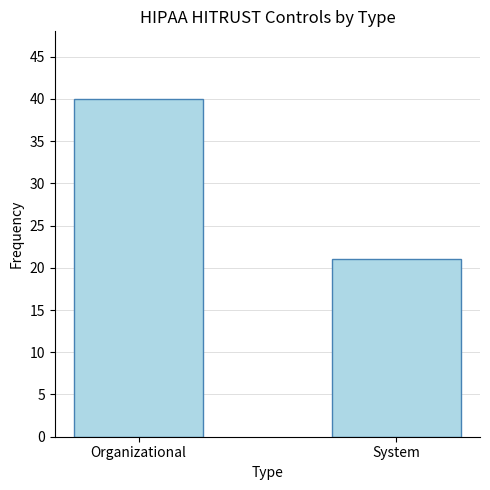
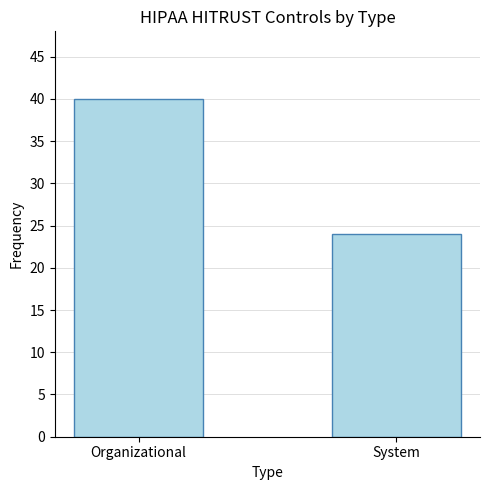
  {
    "Organizational": 40,
-   "System": 21
+   "System": 24
  }
